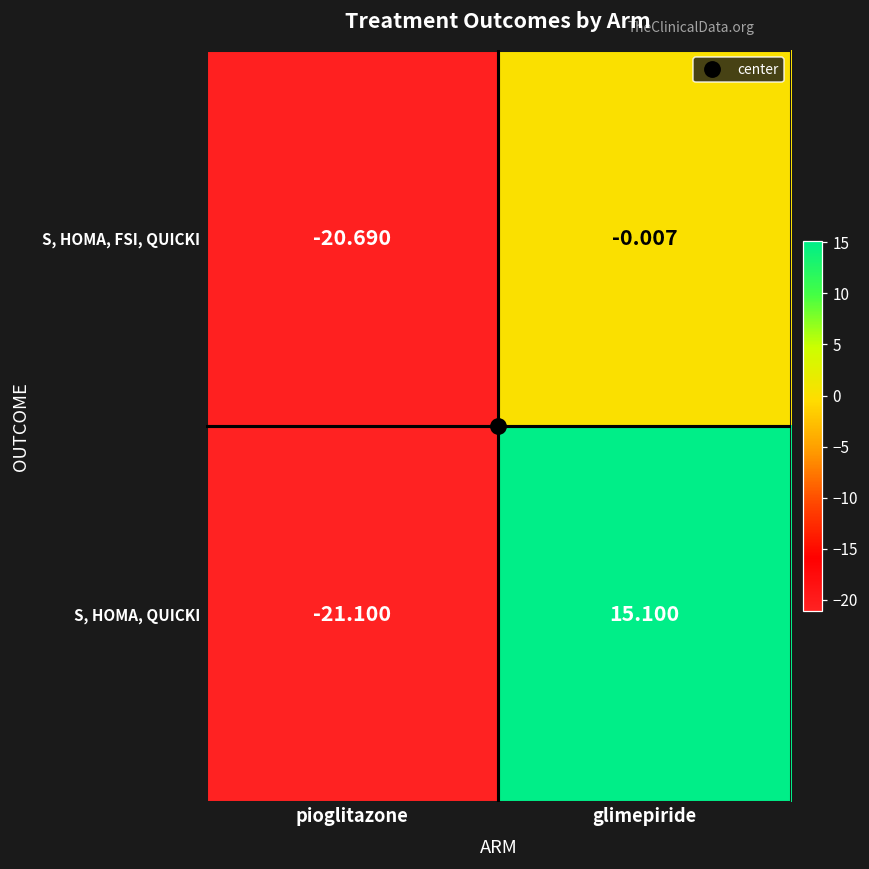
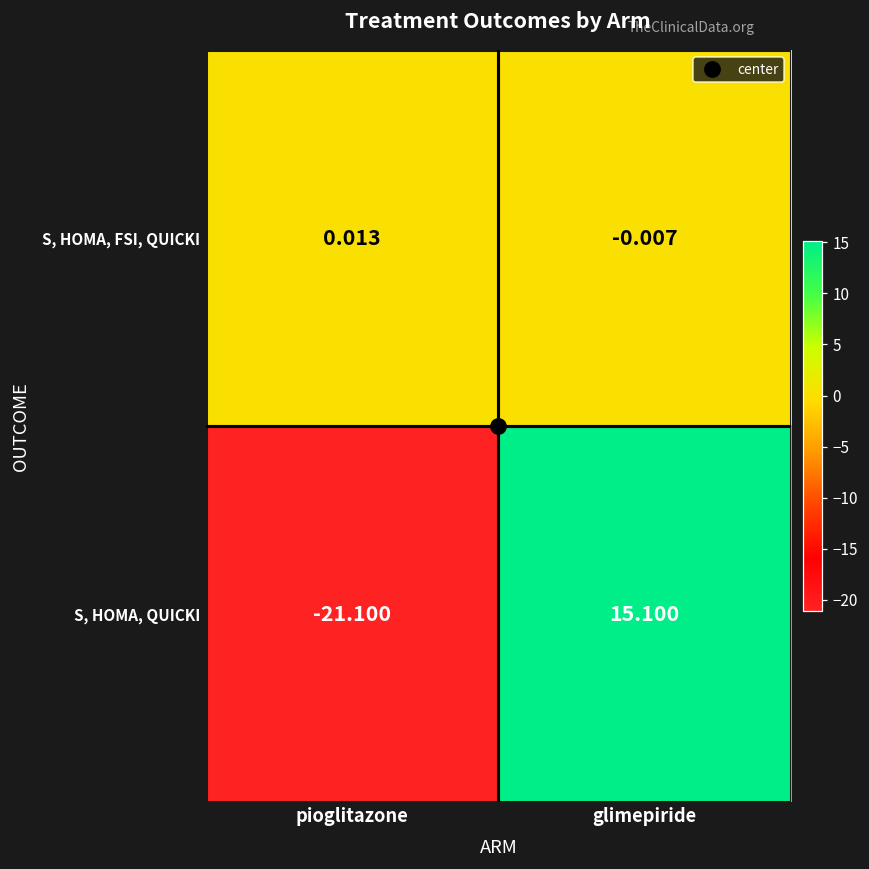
  {
    "S, HOMA, FSI, QUICKI": {
-     "pioglitazone": -20.690,
+     "pioglitazone": 0.013,
      "glimepiride": -0.007
    },
    "S, HOMA, QUICKI": {
      "pioglitazone": -21.100,
      "glimepiride": 15.100
    }
  }
